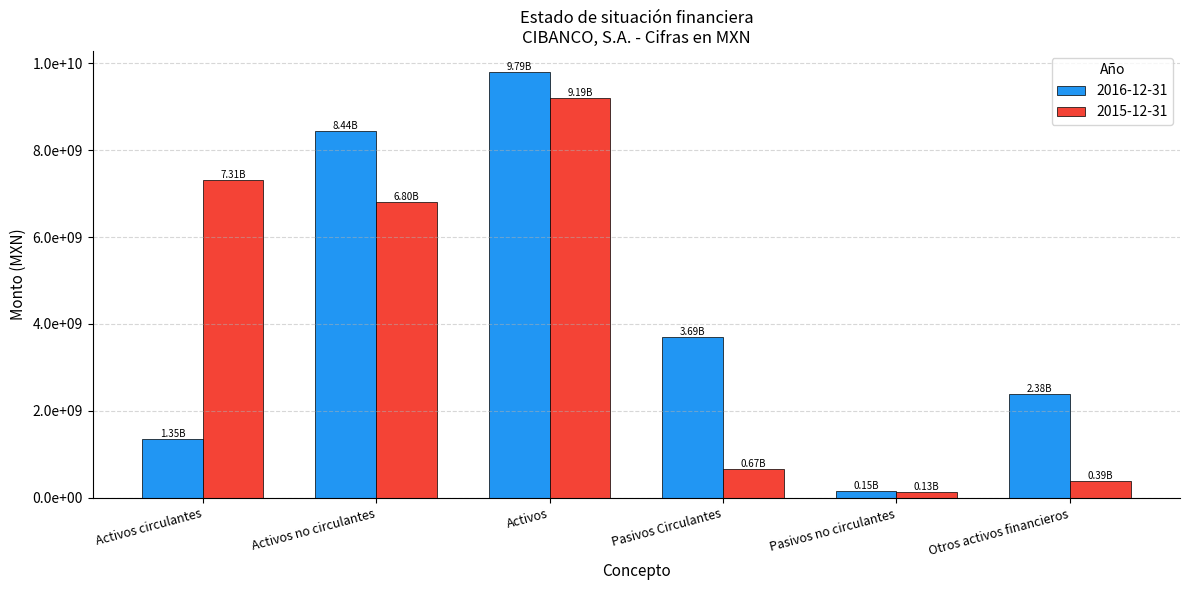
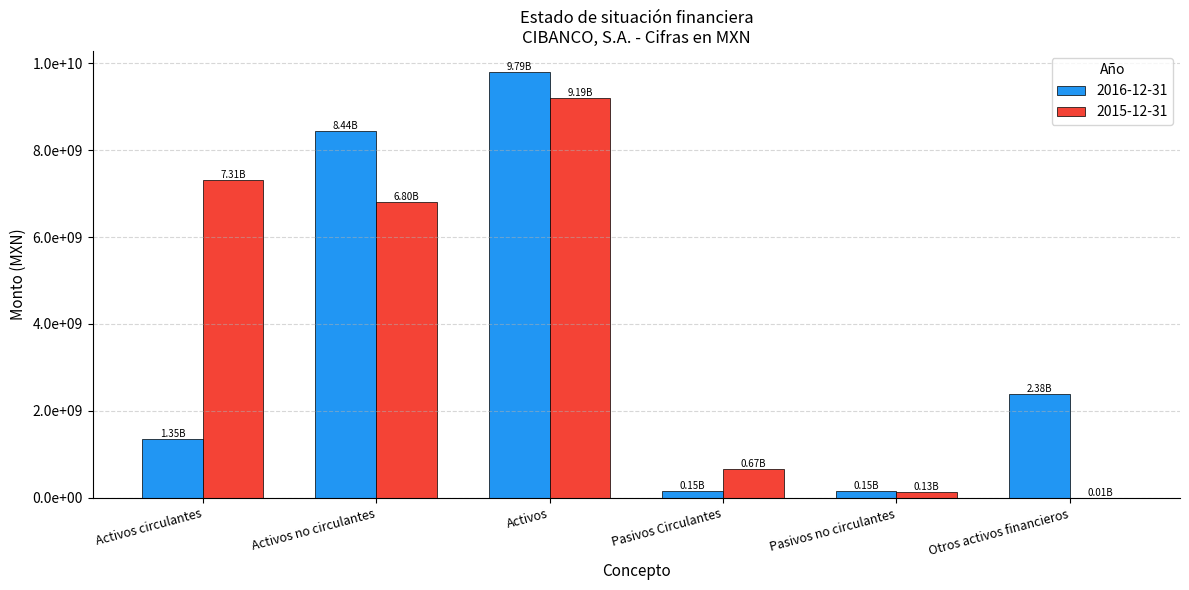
  {
    "2016-12-31": {
      "Activos circulantes": "1.35B",
      "Activos no circulantes": "8.44B",
      "Activos": "9.79B",
-     "Pasivos Circulantes": "3.69B",
+     "Pasivos Circulantes": "0.15B",
      "Pasivos no circulantes": "0.15B",
      "Otros activos financieros": "2.38B"
    },
    "2015-12-31": {
      "Activos circulantes": "7.31B",
      "Activos no circulantes": "6.80B",
      "Activos": "9.19B",
      "Pasivos Circulantes": "0.67B",
      "Pasivos no circulantes": "0.13B",
-     "Otros activos financieros": "0.39B"
+     "Otros activos financieros": "0.01B"
    }
  }
